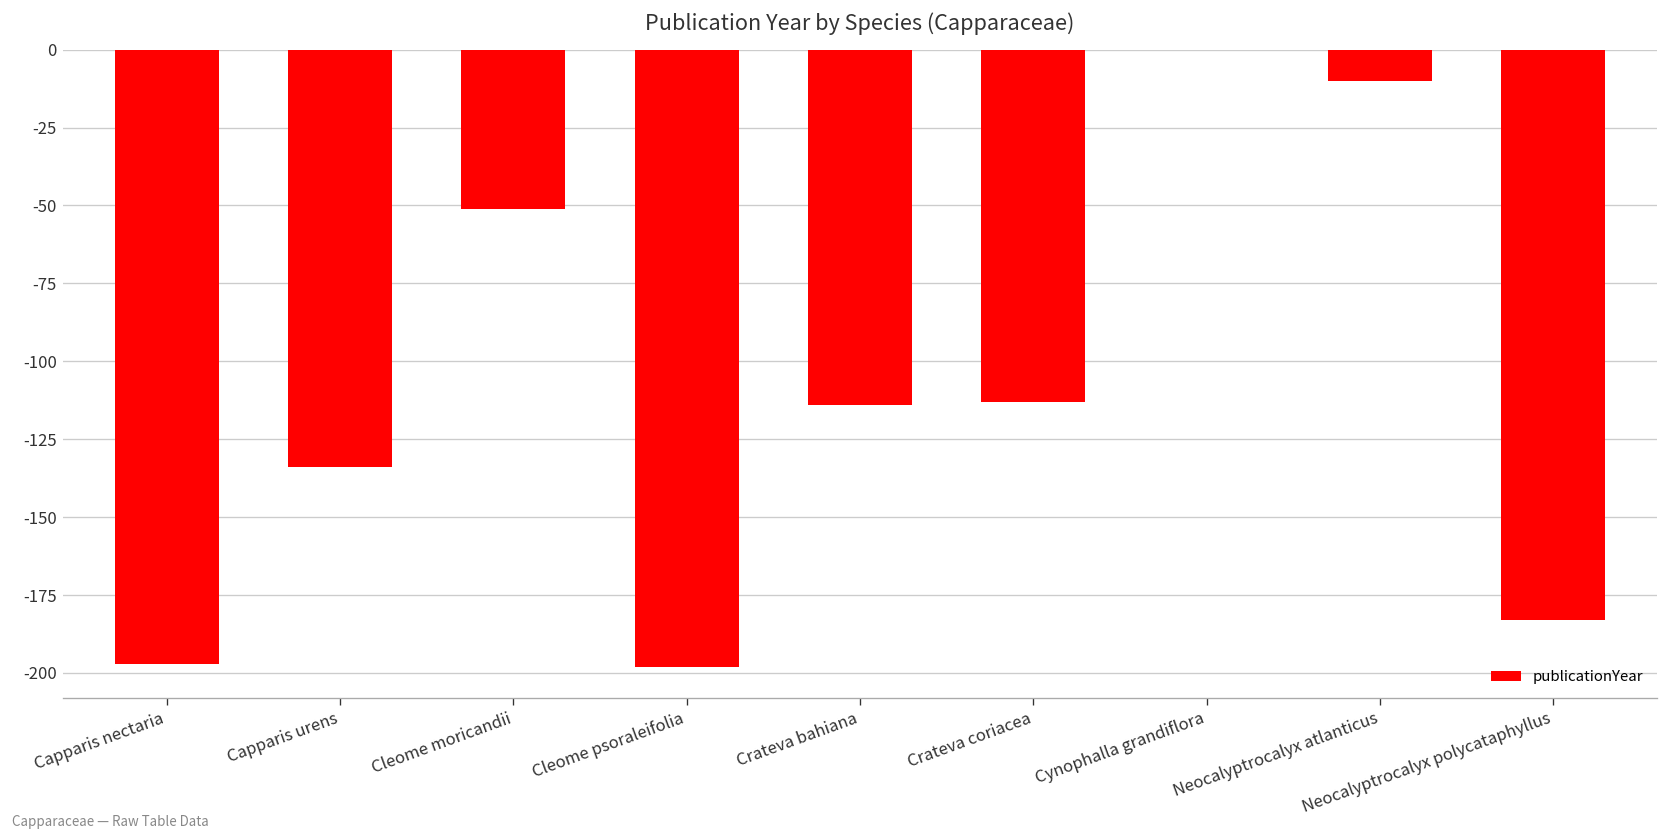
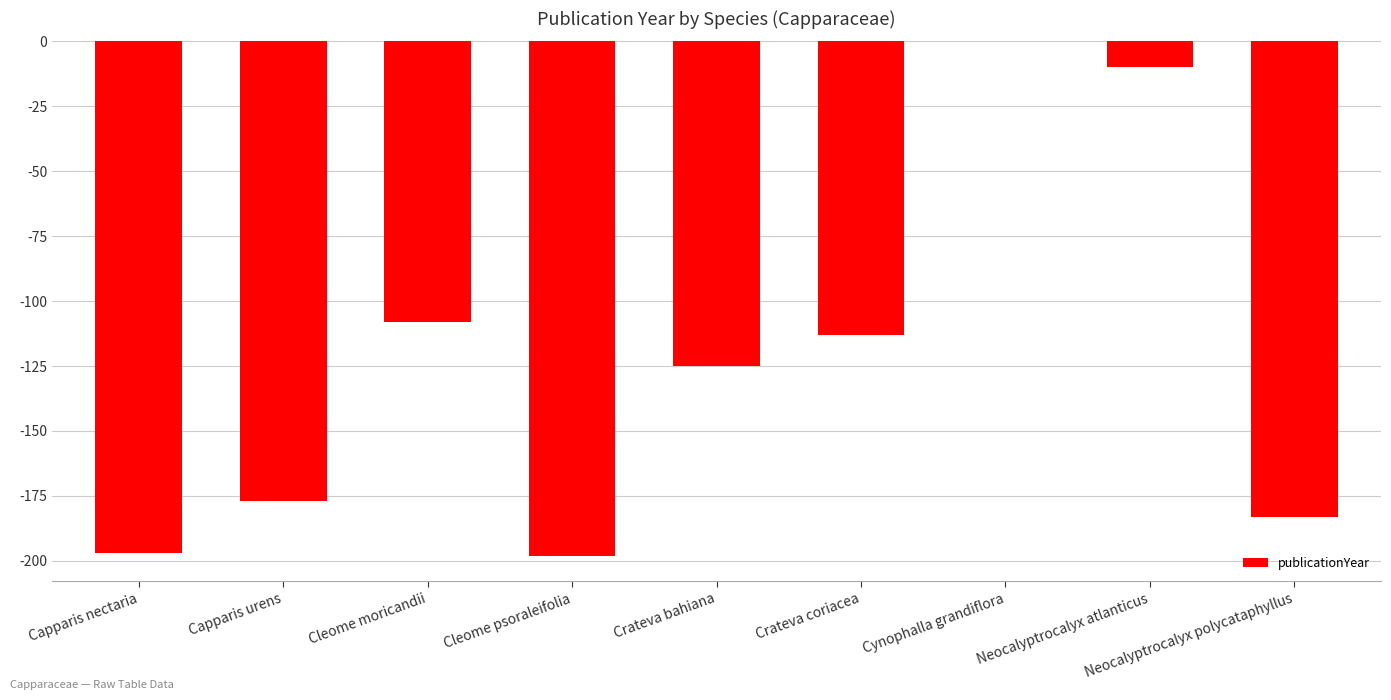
  {
    "Capparis nectaria": -197,
-   "Capparis urens": -134,
-   "Cleome moricandii": -51,
+   "Capparis urens": -177,
+   "Cleome moricandii": -108,
    "Cleome psoraleifolia": -198,
-   "Crateva bahiana": -114,
+   "Crateva bahiana": -125,
    "Crateva coriacea": -113,
    "Cynophalla grandiflora": 0,
    "Neocalyptrocalyx atlanticus": -10,
    "Neocalyptrocalyx polycataphyllus": -183
  }
